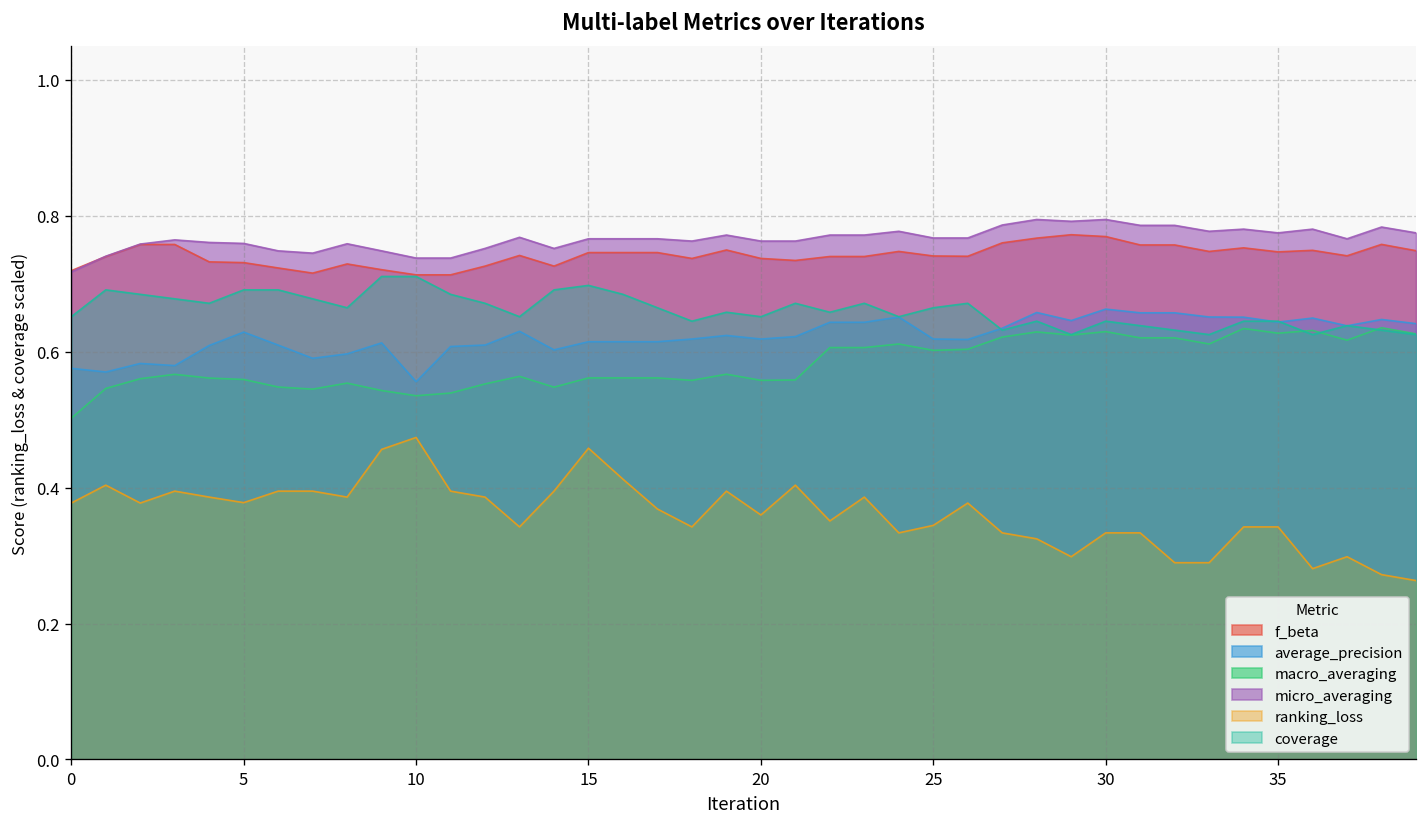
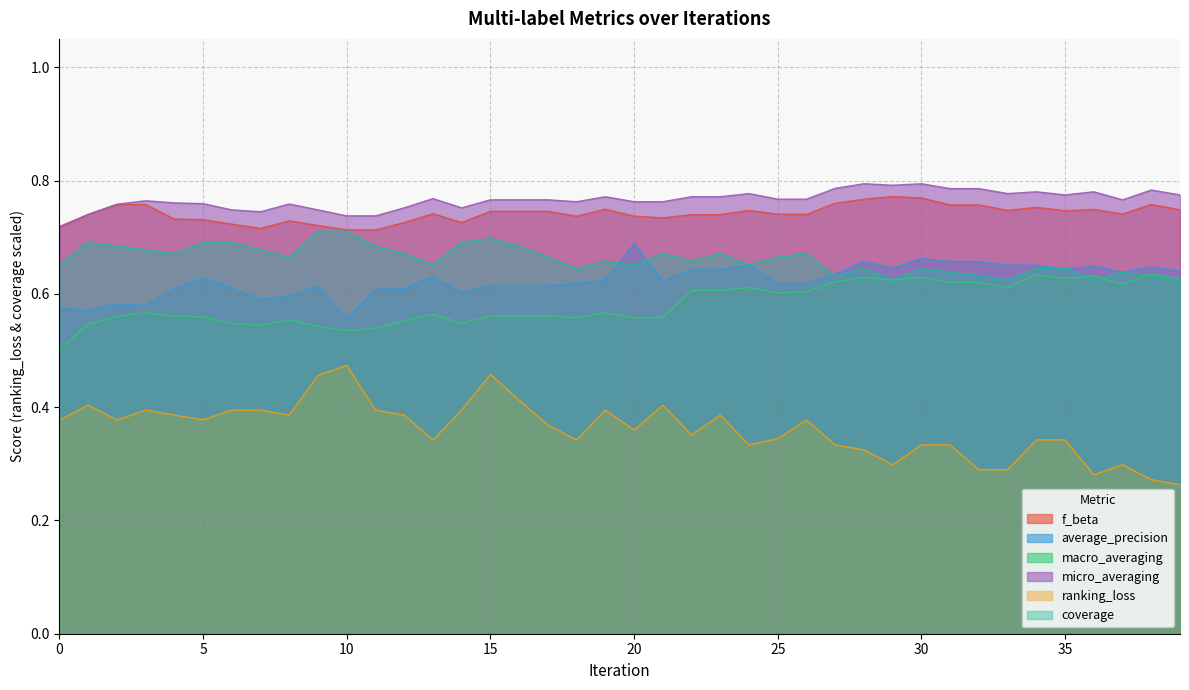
  {
    "f_beta": {
      "5": 0.73,
      "15": 0.75,
      "20": 0.74,
      "25": 0.74,
      "30": 0.77,
      "35": 0.75
    },
    "average_precision": {
      "0": 0.58,
      "5": 0.63,
      "10": 0.56,
      "15": 0.61,
-     "20": 0.62,
+     "20": 0.69,
      "25": 0.62,
      "30": 0.66
    },
    "micro_averaging": {
      "5": 0.76,
      "10": 0.74,
      "15": 0.77,
      "20": 0.76,
      "25": 0.77,
      "30": 0.79,
      "35": 0.77
    },
    "ranking_loss": {
      "0": 0.38,
      "5": 0.38,
      "10": 0.47,
      "15": 0.46,
      "20": 0.36,
      "25": 0.34,
      "30": 0.33,
      "35": 0.34
    }
  }
